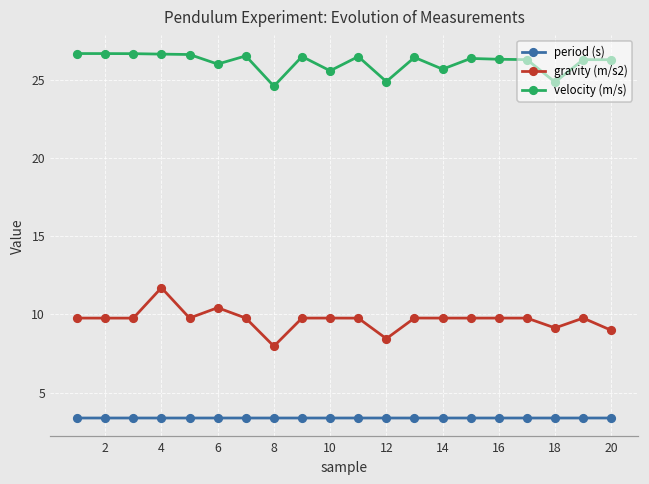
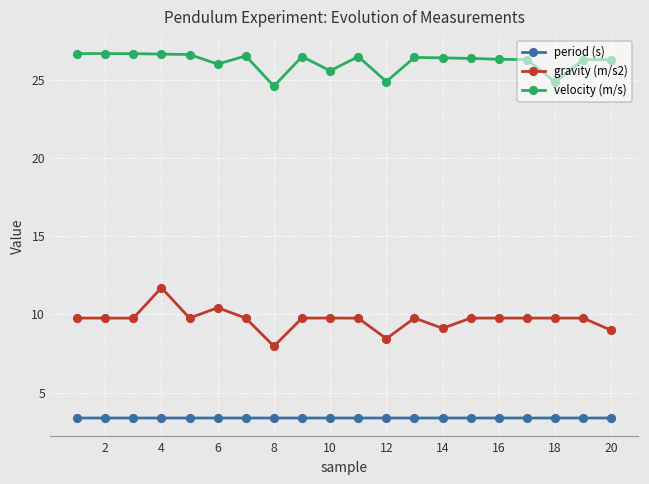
  {
    "period (s)": {
      "2": 3.4,
      "4": 3.4,
      "6": 3.4,
      "8": 3.4,
      "10": 3.4,
      "12": 3.4,
      "14": 3.4,
      "16": 3.4,
      "18": 3.4,
      "20": 3.4
    },
    "gravity (m/s2)": {
      "2": 9.8,
      "4": 11.7,
      "6": 10.4,
      "8": 8.0,
      "10": 9.8,
      "12": 8.4,
-     "14": 9.8,
+     "14": 9.1,
      "16": 9.8,
-     "18": 9.1,
+     "18": 9.8,
      "20": 9.0
    },
    "velocity (m/s)": {
      "2": 26.7,
      "4": 26.7,
      "6": 26.0,
      "8": 24.6,
      "10": 25.6,
      "12": 24.9,
-     "14": 25.7,
+     "14": 26.4,
      "16": 26.3
    }
  }
